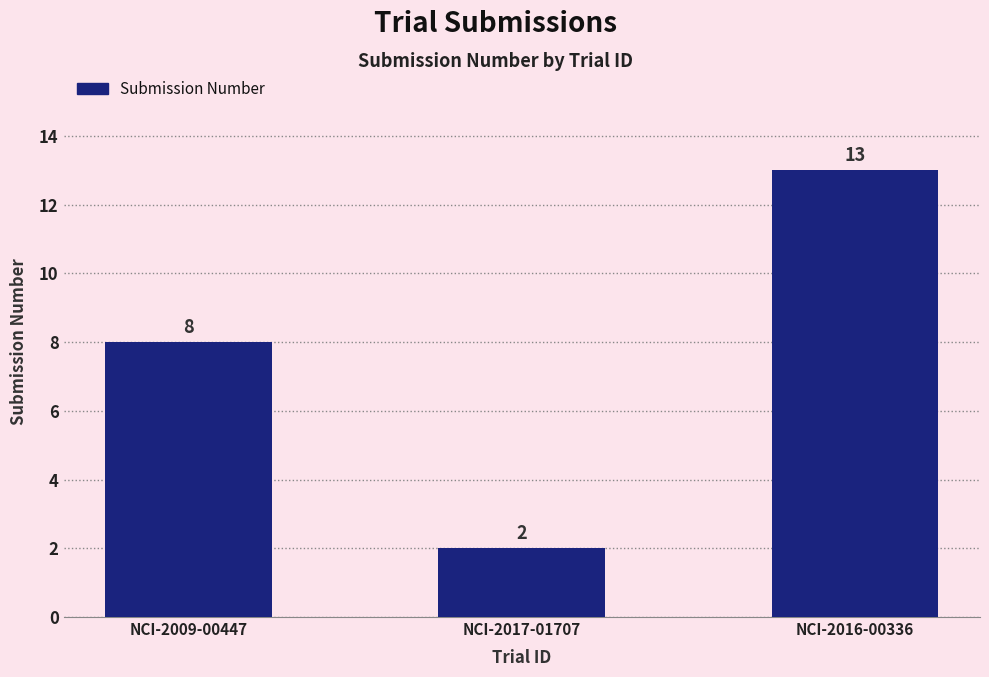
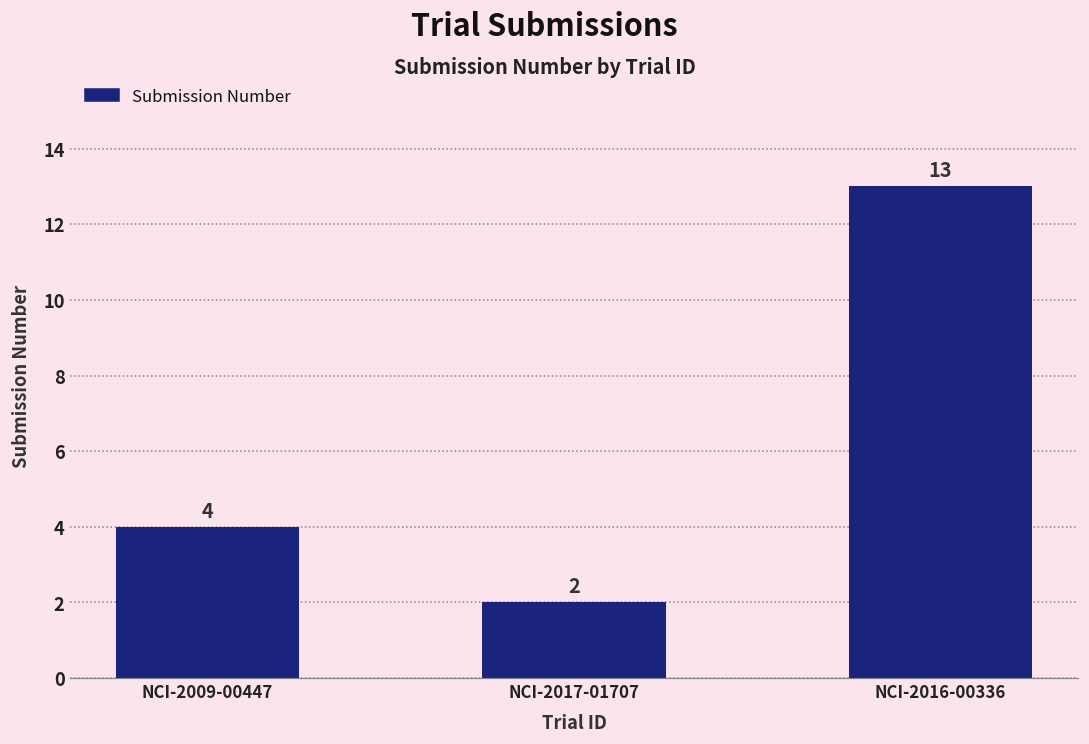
  {
-   "NCI-2009-00447": 8,
+   "NCI-2009-00447": 4,
    "NCI-2017-01707": 2,
    "NCI-2016-00336": 13
  }
